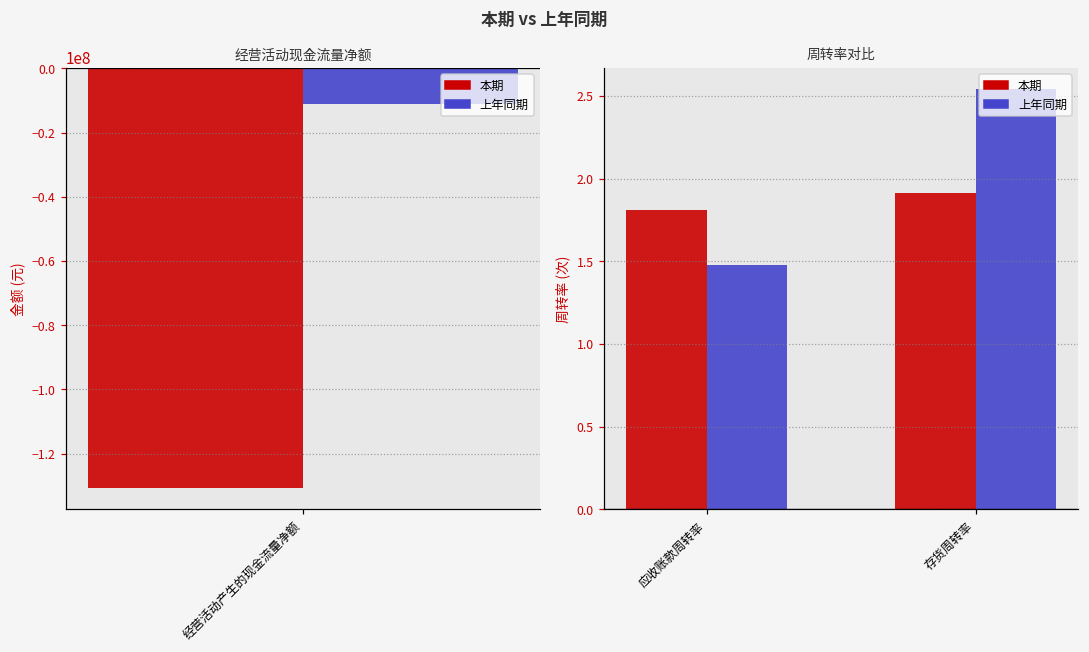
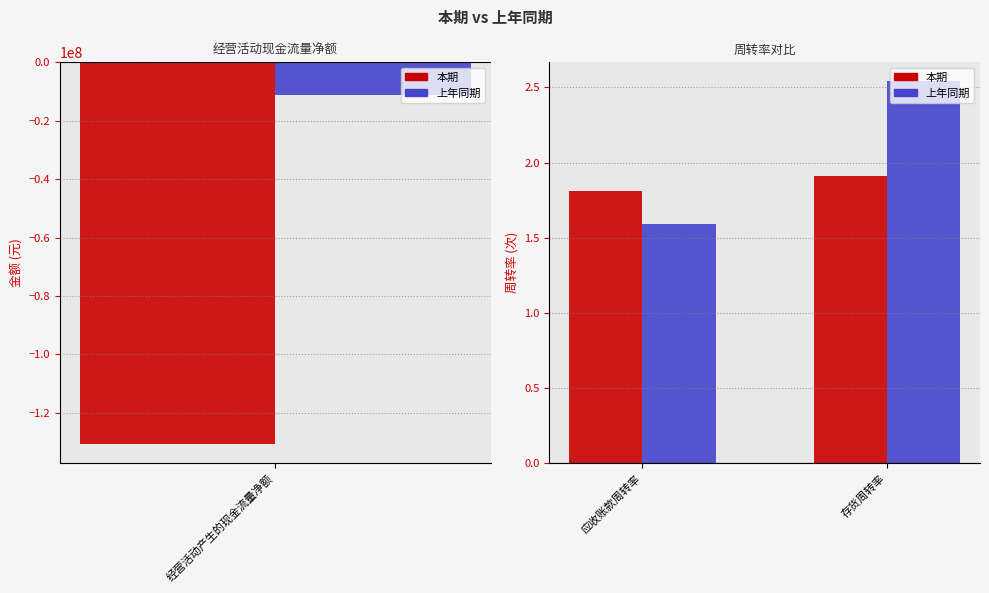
  {
    "周转率对比": {
      "本期": {
        "应收账款周转率": 1.81,
        "存货周转率": 1.91
      },
      "上年同期": {
-       "应收账款周转率": 1.48
+       "应收账款周转率": 1.59
      }
    }
  }
